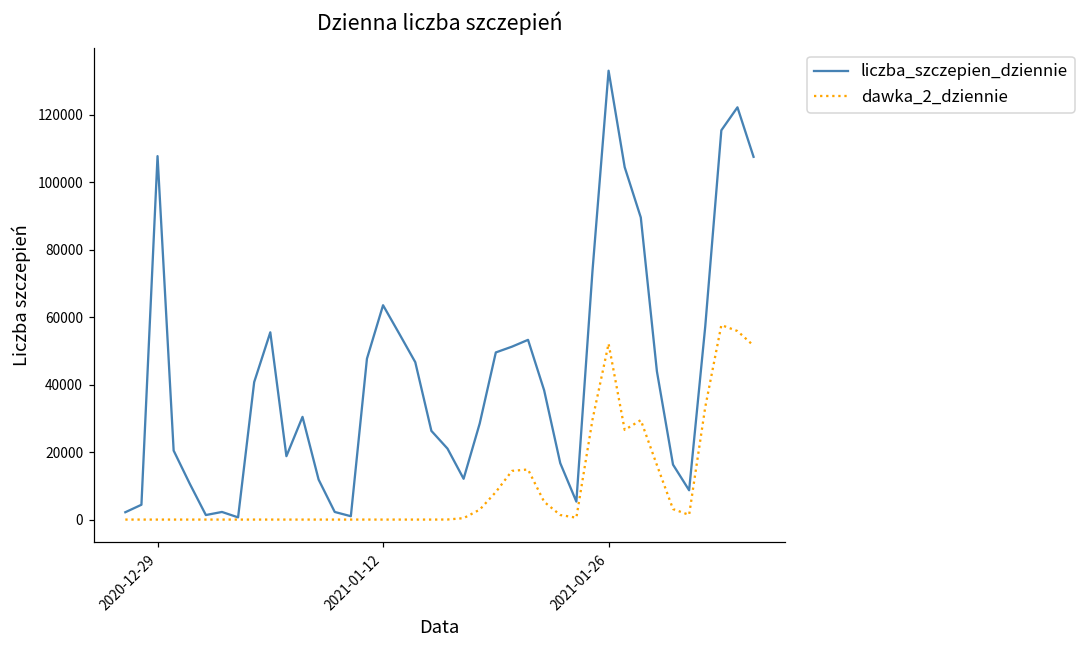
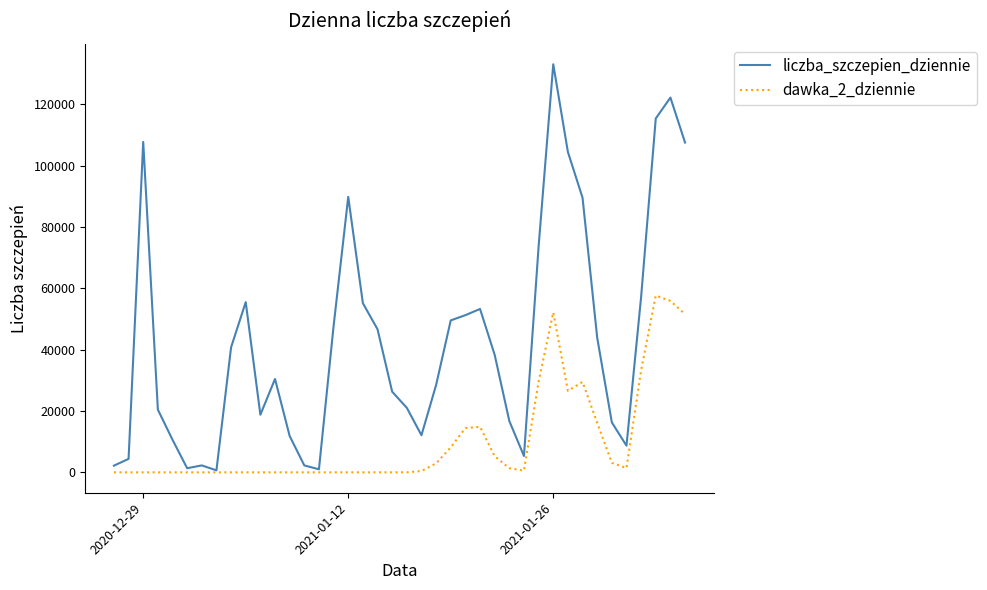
  {
    "liczba_szczepien_dziennie": {
      "2020-12-29": 108000,
-     "2021-01-12": 64000,
+     "2021-01-12": 90000,
      "2021-01-26": 133000
    },
    "dawka_2_dziennie": {
      "2020-12-29": 0,
      "2021-01-12": 0,
      "2021-01-26": 52000
    }
  }
